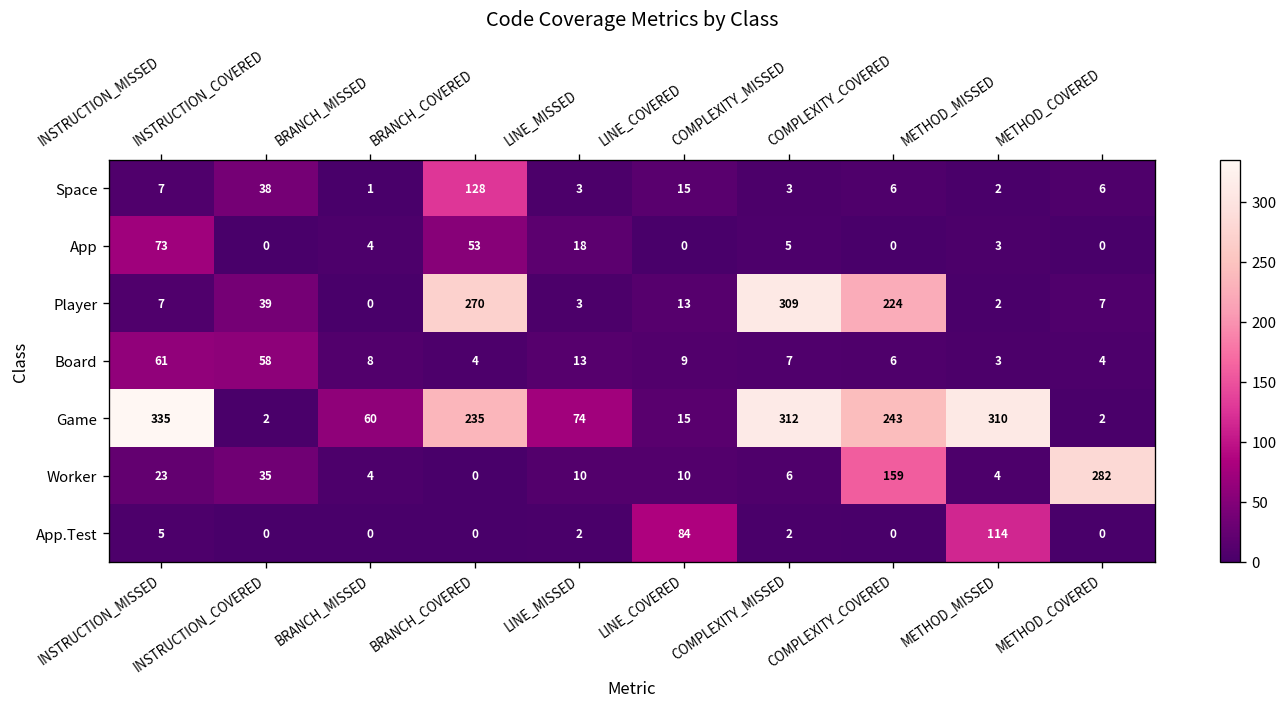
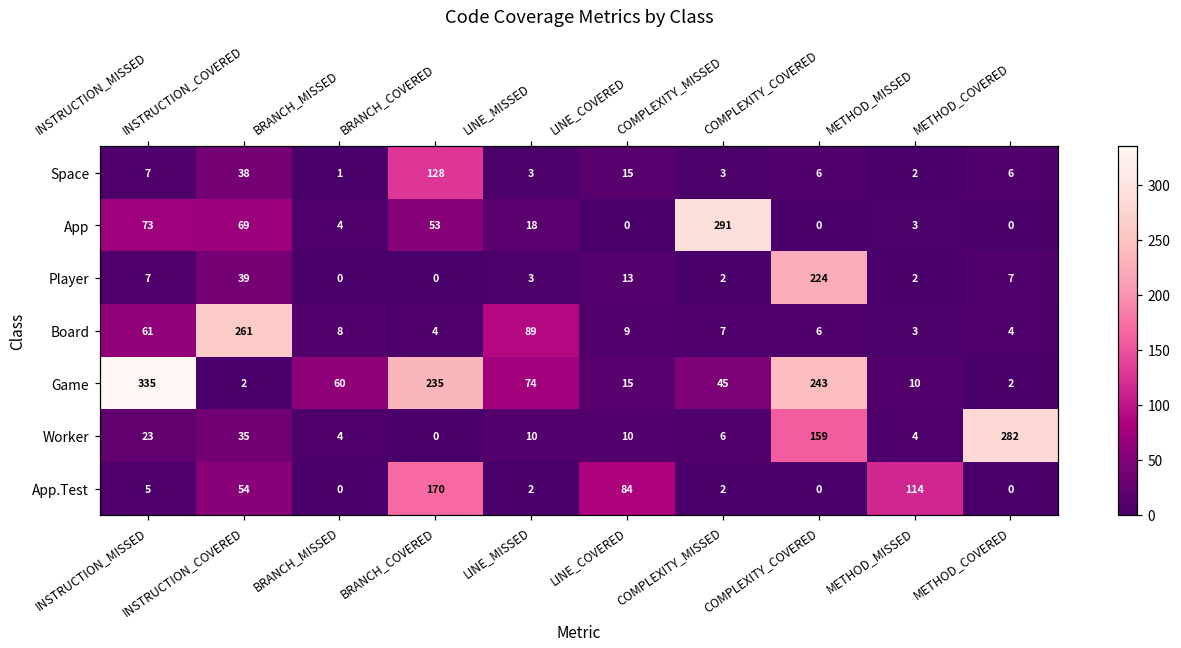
  {
    "Space": {
      "INSTRUCTION_MISSED": 7,
      "INSTRUCTION_COVERED": 38,
      "BRANCH_MISSED": 1,
      "BRANCH_COVERED": 128,
      "LINE_MISSED": 3,
      "LINE_COVERED": 15,
      "COMPLEXITY_MISSED": 3,
      "COMPLEXITY_COVERED": 6,
      "METHOD_MISSED": 2,
      "METHOD_COVERED": 6
    },
    "App": {
      "INSTRUCTION_MISSED": 73,
-     "INSTRUCTION_COVERED": 0,
+     "INSTRUCTION_COVERED": 69,
      "BRANCH_MISSED": 4,
      "BRANCH_COVERED": 53,
      "LINE_MISSED": 18,
      "LINE_COVERED": 0,
-     "COMPLEXITY_MISSED": 5,
+     "COMPLEXITY_MISSED": 291,
      "COMPLEXITY_COVERED": 0,
      "METHOD_MISSED": 3,
      "METHOD_COVERED": 0
    },
    "Player": {
      "INSTRUCTION_MISSED": 7,
      "INSTRUCTION_COVERED": 39,
      "BRANCH_MISSED": 0,
-     "BRANCH_COVERED": 270,
+     "BRANCH_COVERED": 0,
      "LINE_MISSED": 3,
      "LINE_COVERED": 13,
-     "COMPLEXITY_MISSED": 309,
+     "COMPLEXITY_MISSED": 2,
      "COMPLEXITY_COVERED": 224,
      "METHOD_MISSED": 2,
      "METHOD_COVERED": 7
    },
    "Board": {
      "INSTRUCTION_MISSED": 61,
-     "INSTRUCTION_COVERED": 58,
+     "INSTRUCTION_COVERED": 261,
      "BRANCH_MISSED": 8,
      "BRANCH_COVERED": 4,
-     "LINE_MISSED": 13,
+     "LINE_MISSED": 89,
      "LINE_COVERED": 9,
      "COMPLEXITY_MISSED": 7,
      "COMPLEXITY_COVERED": 6,
      "METHOD_MISSED": 3,
      "METHOD_COVERED": 4
    },
    "Game": {
      "INSTRUCTION_MISSED": 335,
      "INSTRUCTION_COVERED": 2,
      "BRANCH_MISSED": 60,
      "BRANCH_COVERED": 235,
      "LINE_MISSED": 74,
      "LINE_COVERED": 15,
-     "COMPLEXITY_MISSED": 312,
+     "COMPLEXITY_MISSED": 45,
      "COMPLEXITY_COVERED": 243,
-     "METHOD_MISSED": 310,
+     "METHOD_MISSED": 10,
      "METHOD_COVERED": 2
    },
    "Worker": {
      "INSTRUCTION_MISSED": 23,
      "INSTRUCTION_COVERED": 35,
      "BRANCH_MISSED": 4,
      "BRANCH_COVERED": 0,
      "LINE_MISSED": 10,
      "LINE_COVERED": 10,
      "COMPLEXITY_MISSED": 6,
      "COMPLEXITY_COVERED": 159,
      "METHOD_MISSED": 4,
      "METHOD_COVERED": 282
    },
    "App.Test": {
      "INSTRUCTION_MISSED": 5,
-     "INSTRUCTION_COVERED": 0,
+     "INSTRUCTION_COVERED": 54,
      "BRANCH_MISSED": 0,
-     "BRANCH_COVERED": 0,
+     "BRANCH_COVERED": 170,
      "LINE_MISSED": 2,
      "LINE_COVERED": 84,
      "COMPLEXITY_MISSED": 2,
      "COMPLEXITY_COVERED": 0,
      "METHOD_MISSED": 114,
      "METHOD_COVERED": 0
    }
  }
